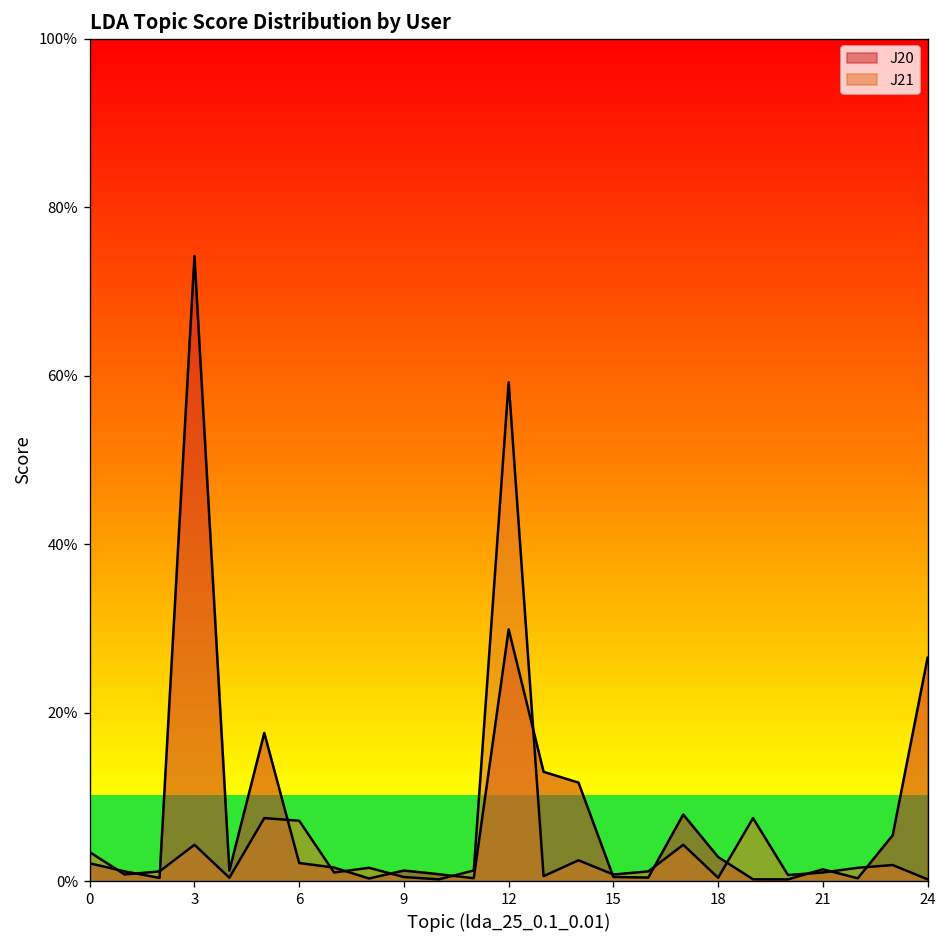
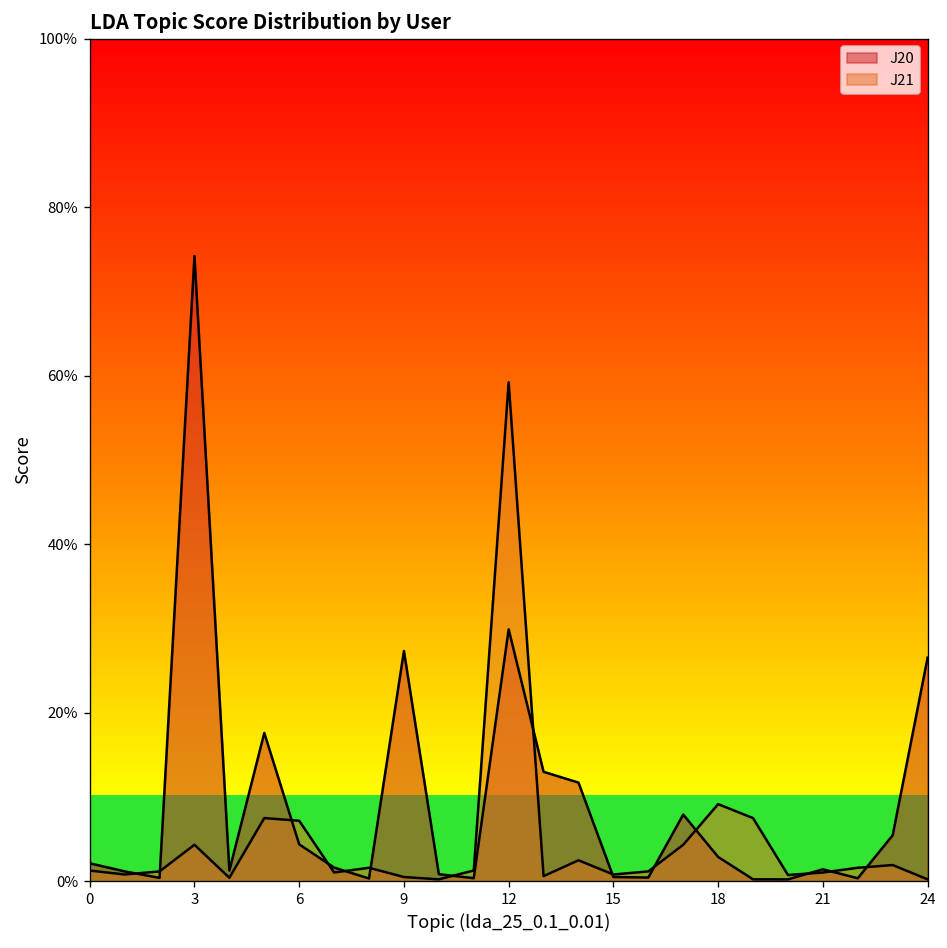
  {
    "J20": {
      "0": "2%",
      "3": "74%",
-     "6": "2%",
-     "9": "1%",
+     "6": "4%",
+     "9": "27%",
      "12": "30%",
      "18": "3%",
      "21": "1%",
      "24": "27%"
    },
    "J21": {
-     "0": "3%",
+     "0": "1%",
      "3": "4%",
      "6": "7%",
      "9": "1%",
      "12": "59%",
-     "18": "0%",
+     "18": "9%",
      "21": "1%",
      "24": "0%"
    }
  }
